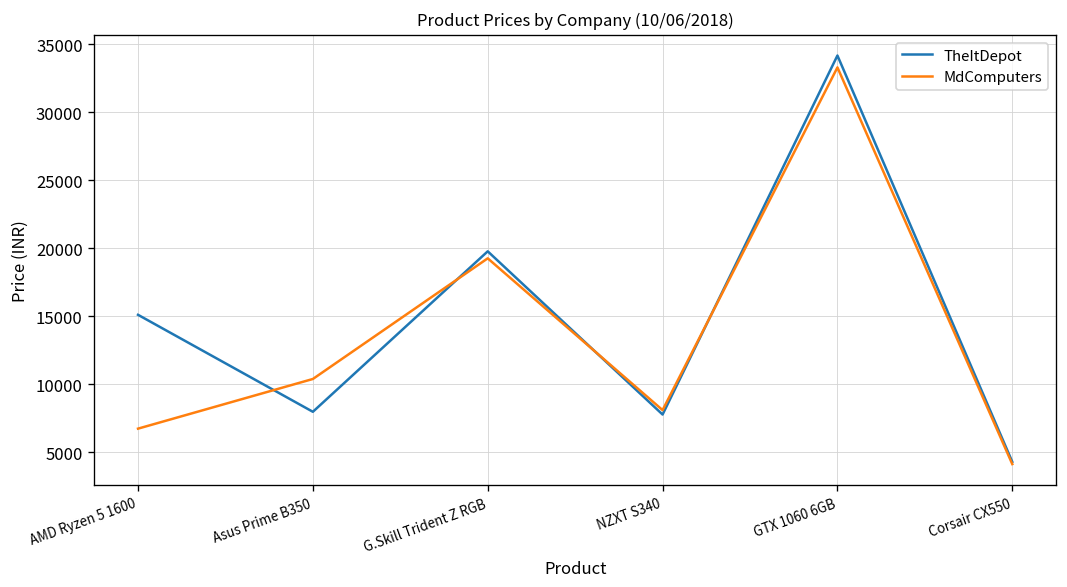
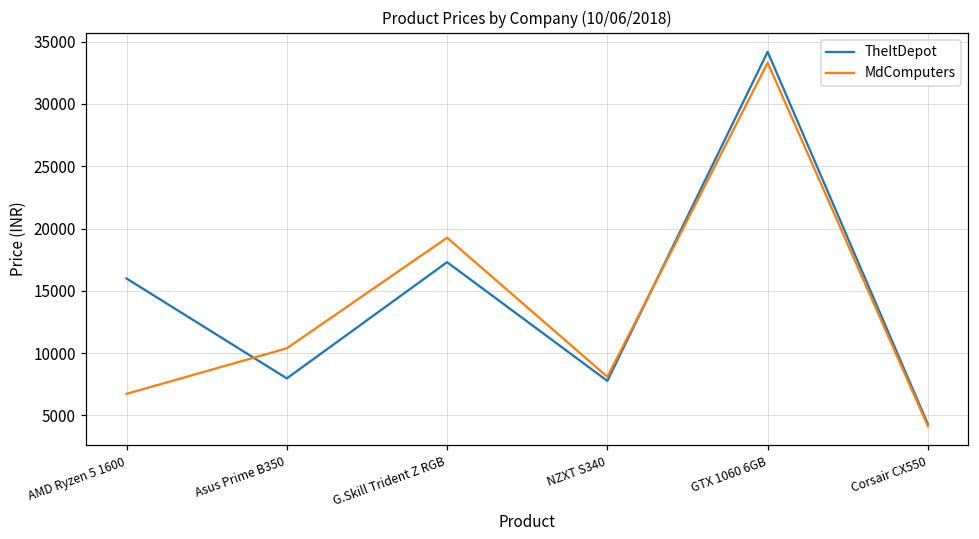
  {
    "TheItDepot": {
-     "AMD Ryzen 5 1600": 15100,
+     "AMD Ryzen 5 1600": 16000,
      "Asus Prime B350": 8000,
-     "G.Skill Trident Z RGB": 19800,
+     "G.Skill Trident Z RGB": 17300,
      "NZXT S340": 7800,
      "GTX 1060 6GB": 34200
    },
    "MdComputers": {
      "AMD Ryzen 5 1600": 6700,
      "Asus Prime B350": 10400,
      "G.Skill Trident Z RGB": 19300,
      "NZXT S340": 8100,
      "GTX 1060 6GB": 33300
    }
  }
